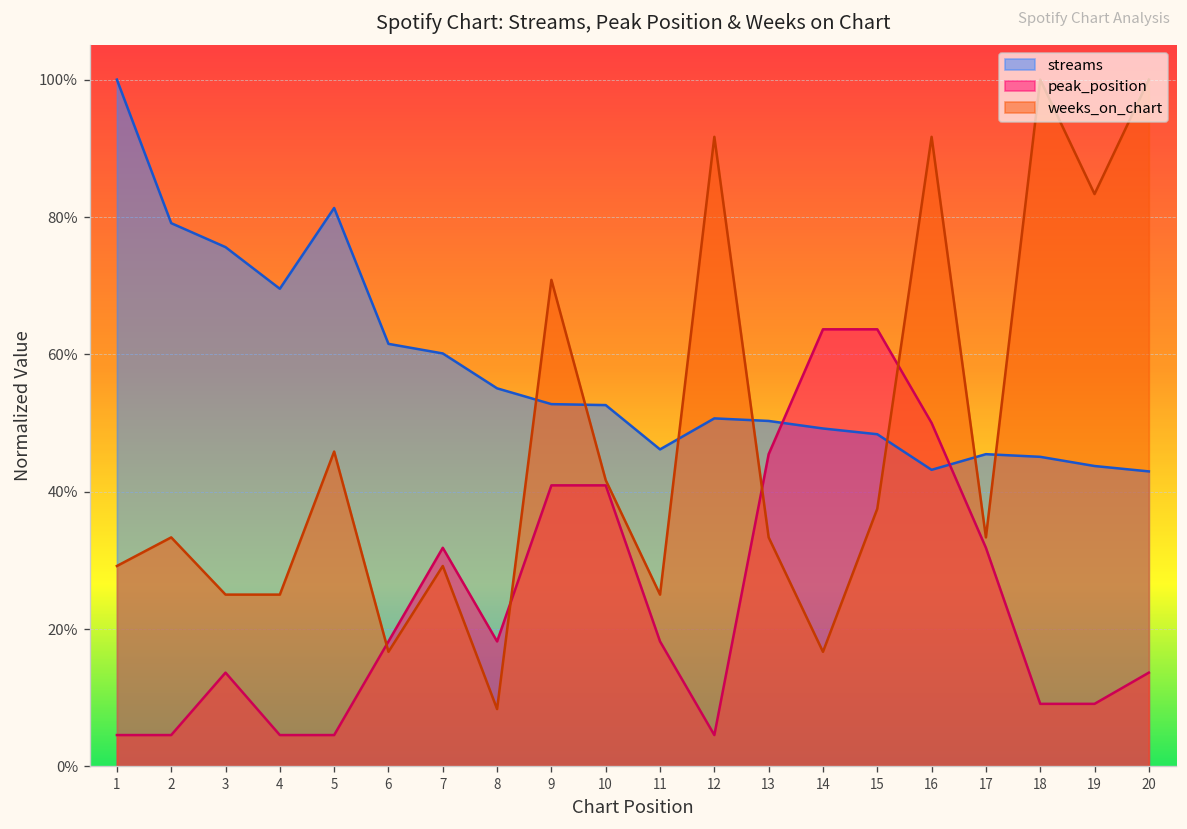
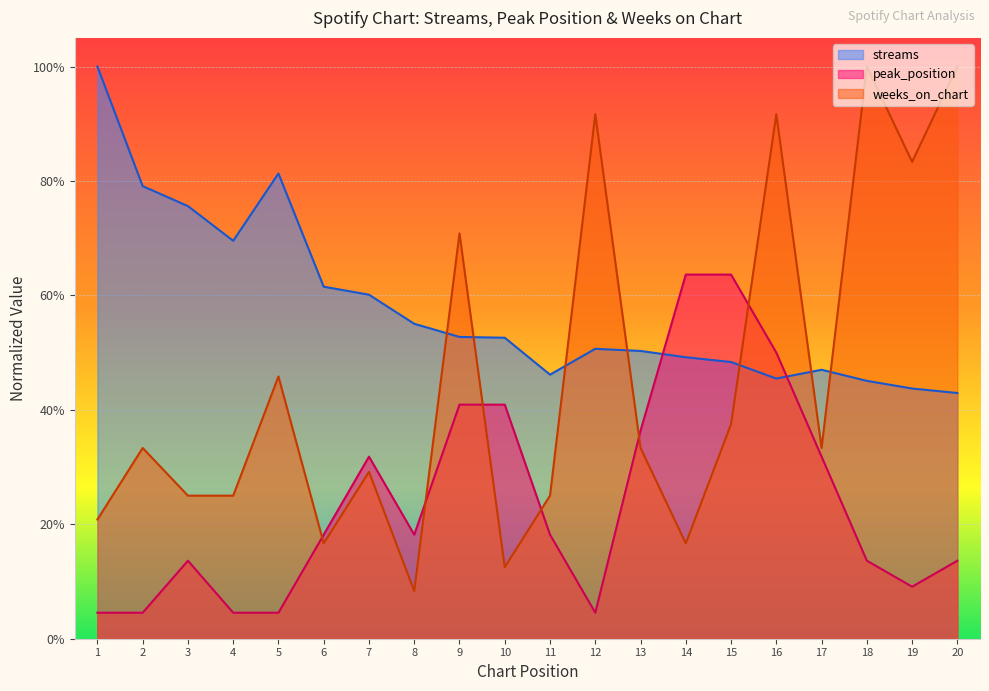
  {
    "streams": {
      "1": "100%",
      "2": "79%",
      "3": "76%",
      "4": "70%",
      "5": "81%",
      "6": "62%",
      "7": "60%",
      "8": "55%",
      "9": "53%",
      "10": "53%",
      "11": "46%",
      "12": "51%",
      "13": "50%",
      "14": "49%",
      "15": "48%",
-     "16": "43%",
-     "17": "45%",
+     "16": "45%",
+     "17": "47%",
      "18": "45%",
      "19": "44%",
      "20": "43%"
    },
    "peak_position": {
      "1": "5%",
      "2": "5%",
      "3": "14%",
      "4": "5%",
      "5": "5%",
      "6": "18%",
      "7": "32%",
      "8": "18%",
      "9": "41%",
      "10": "41%",
      "11": "18%",
      "12": "5%",
-     "13": "45%",
+     "13": "36%",
      "14": "64%",
      "15": "64%",
      "16": "50%",
      "17": "32%",
-     "18": "9%",
+     "18": "14%",
      "19": "9%",
      "20": "14%"
    },
    "weeks_on_chart": {
-     "1": "29%",
+     "1": "21%",
      "2": "33%",
      "3": "25%",
      "4": "25%",
      "5": "46%",
      "6": "17%",
      "7": "29%",
      "8": "8%",
      "9": "71%",
-     "10": "42%",
+     "10": "13%",
      "11": "25%",
      "12": "92%",
      "13": "33%",
      "14": "17%",
      "15": "38%",
      "16": "92%",
      "17": "33%",
      "19": "83%"
    }
  }
